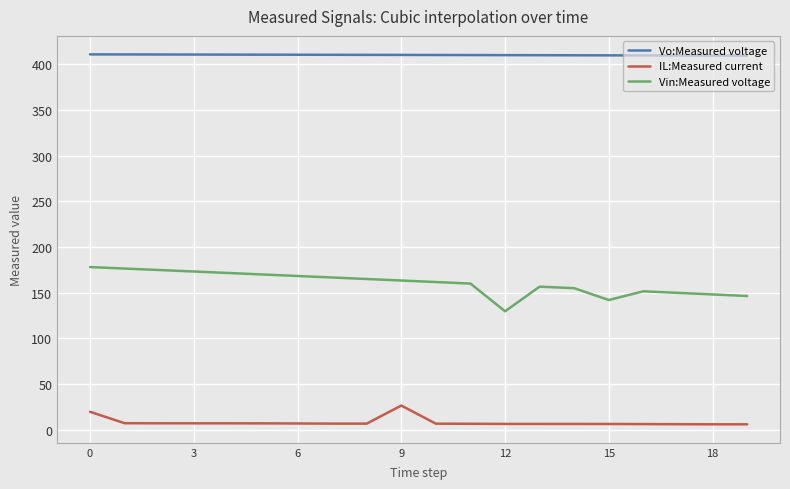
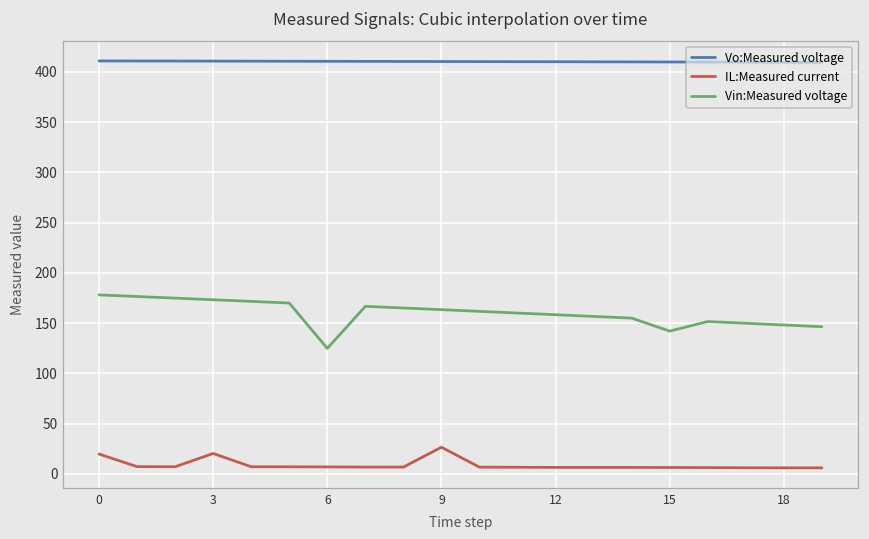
  {
    "Vo:Measured voltage": {
      "0": 410,
      "3": 410,
      "6": 410,
      "9": 410,
      "12": 410,
      "15": 410
    },
    "IL:Measured current": {
      "0": 20,
-     "3": 10,
+     "3": 20,
      "6": 10,
      "9": 30,
      "12": 10,
      "15": 10,
      "18": 10
    },
    "Vin:Measured voltage": {
      "0": 180,
      "3": 170,
-     "6": 170,
+     "6": 120,
      "9": 160,
-     "12": 130,
+     "12": 160,
      "15": 140,
      "18": 150
    }
  }
